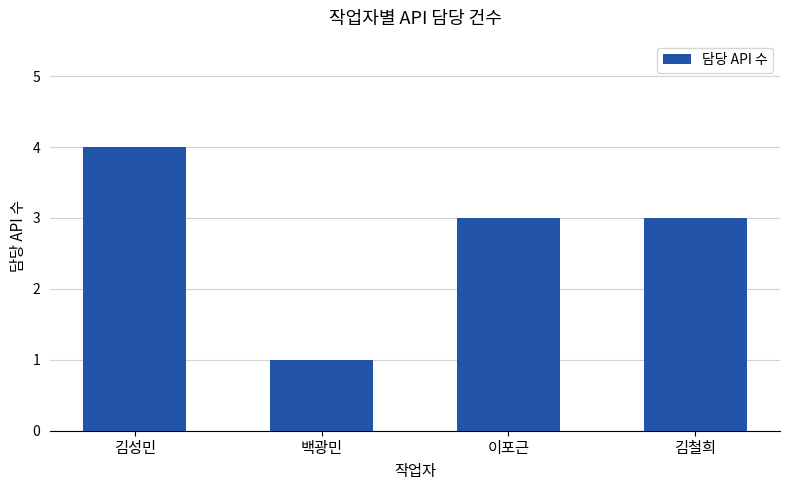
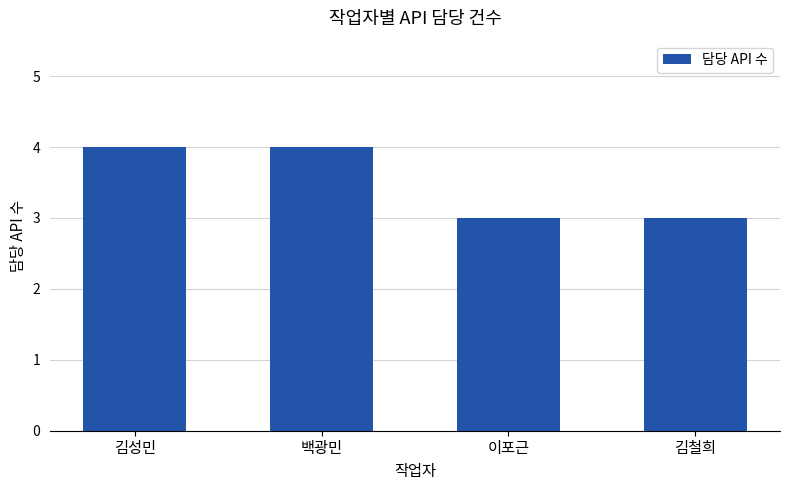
  {
    "김성민": 4,
-   "백광민": 1,
+   "백광민": 4,
    "이포근": 3,
    "김철희": 3
  }
